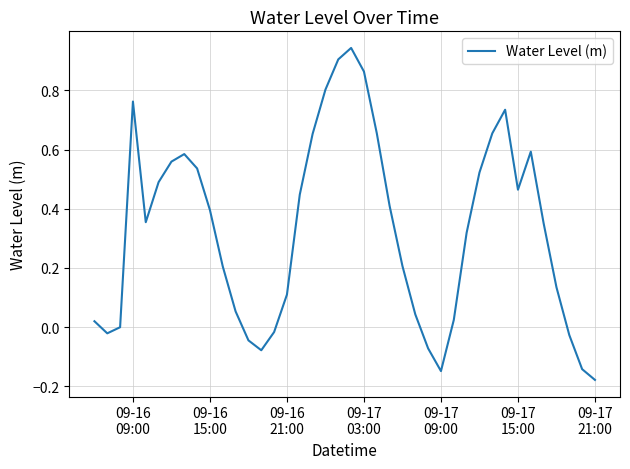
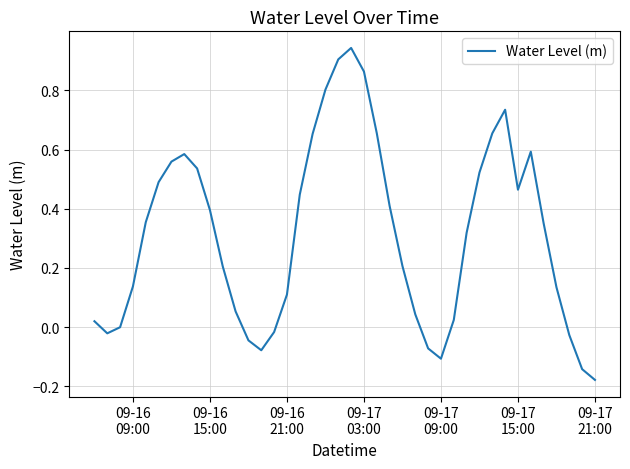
  {
-   "09-16 09:00": 0.76,
+   "09-16 09:00": 0.14,
    "09-16 15:00": 0.40,
    "09-16 21:00": 0.11,
    "09-17 03:00": 0.86,
-   "09-17 09:00": -0.15,
+   "09-17 09:00": -0.11,
    "09-17 15:00": 0.46,
    "09-17 21:00": -0.18
  }
